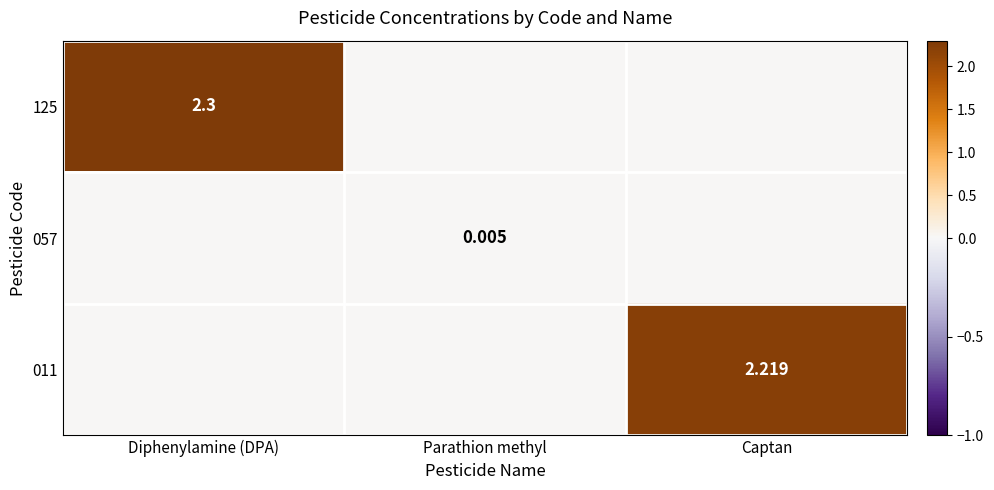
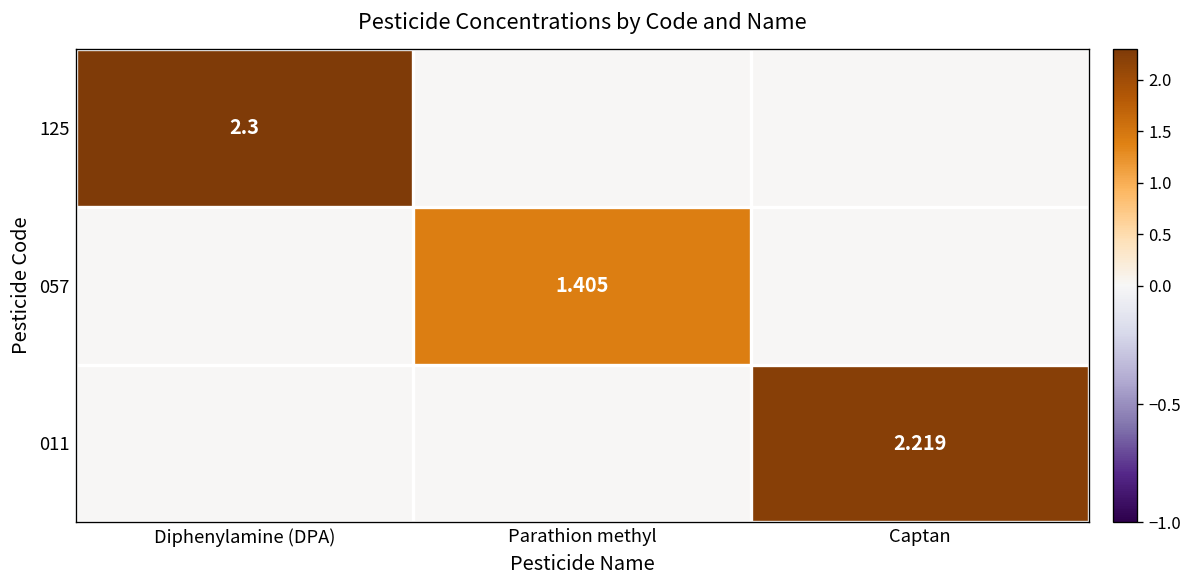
  {
    "125": {
      "Diphenylamine (DPA)": 2.3
    },
    "057": {
-     "Parathion methyl": 0.005
+     "Parathion methyl": 1.405
    },
    "011": {
      "Captan": 2.219
    }
  }
